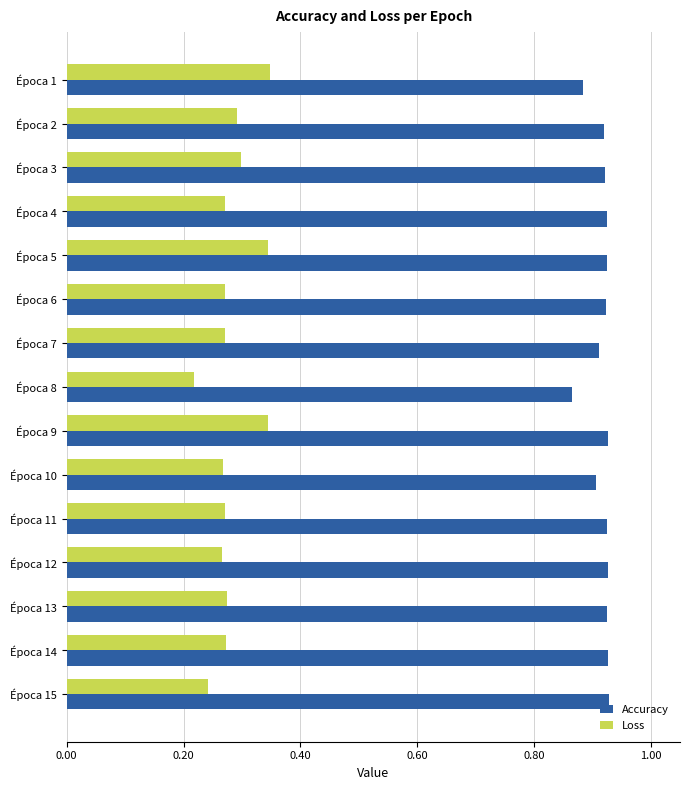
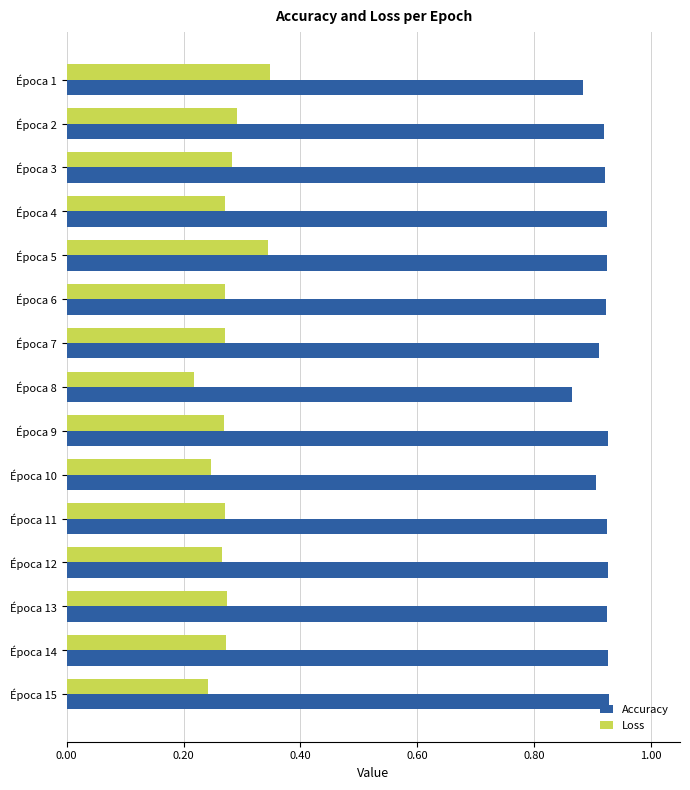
  {
    "Accuracy": {
      "Época 1": 0.88,
      "Época 2": 0.92,
      "Época 3": 0.92,
      "Época 4": 0.93,
      "Época 5": 0.93,
      "Época 6": 0.92,
      "Época 7": 0.91,
      "Época 8": 0.86,
      "Época 9": 0.93,
      "Época 10": 0.91,
      "Época 11": 0.93,
      "Época 12": 0.93,
      "Época 13": 0.93,
      "Época 14": 0.93,
      "Época 15": 0.93
    },
    "Loss": {
      "Época 1": 0.35,
      "Época 2": 0.29,
-     "Época 3": 0.30,
+     "Época 3": 0.28,
      "Época 4": 0.27,
      "Época 5": 0.34,
      "Época 6": 0.27,
      "Época 7": 0.27,
      "Época 8": 0.22,
-     "Época 9": 0.35,
-     "Época 10": 0.27,
+     "Época 9": 0.27,
+     "Época 10": 0.25,
      "Época 11": 0.27,
      "Época 12": 0.27,
      "Época 13": 0.28,
      "Época 14": 0.27,
      "Época 15": 0.24
    }
  }
